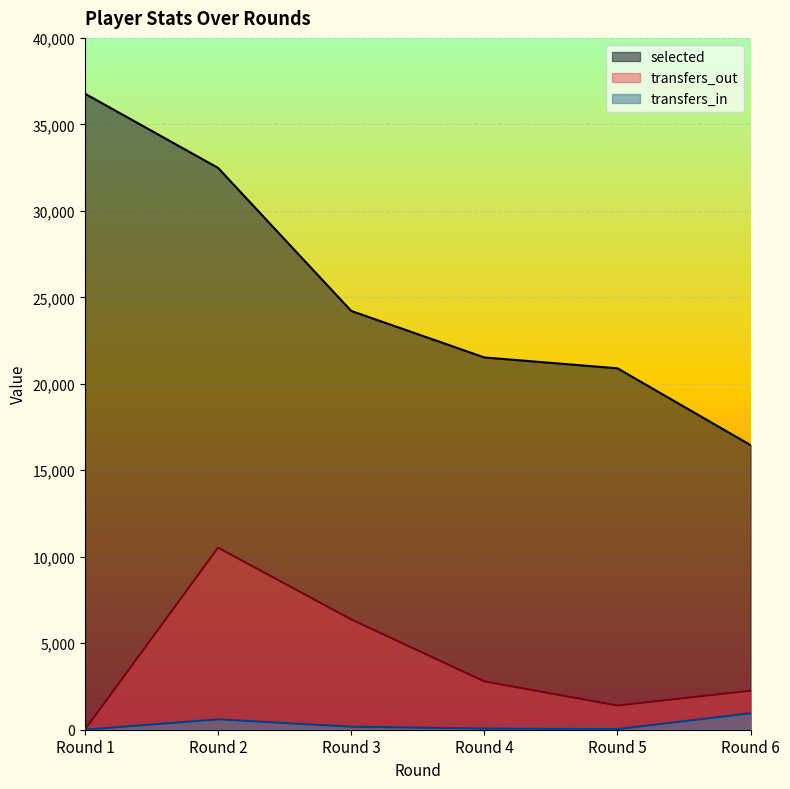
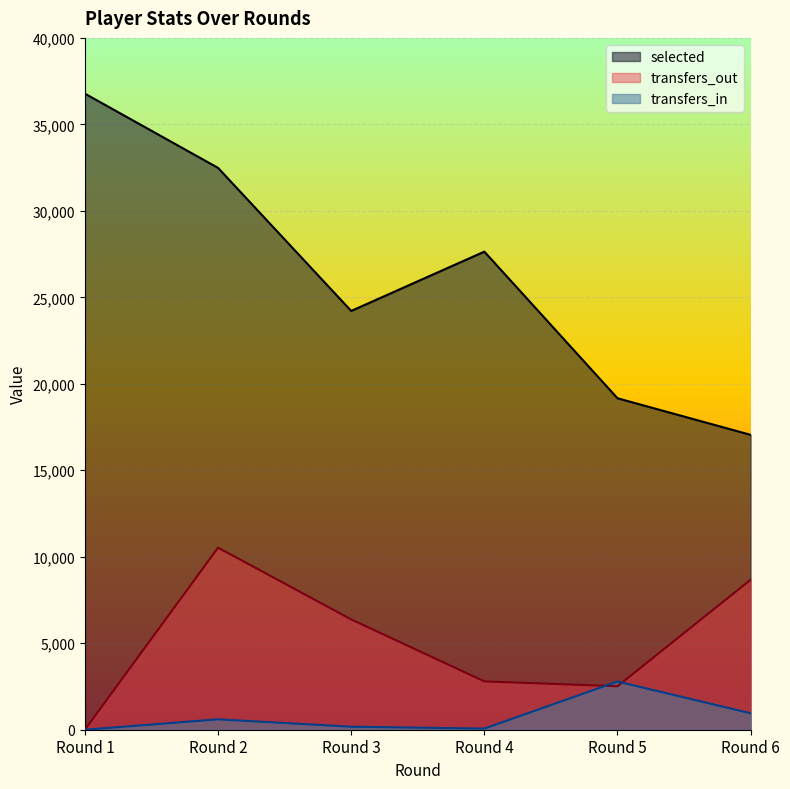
  {
    "selected": {
      "Round 1": "36,800",
      "Round 2": "32,500",
      "Round 3": "24,200",
-     "Round 4": "21,500",
-     "Round 5": "20,900",
-     "Round 6": "16,500"
+     "Round 4": "27,600",
+     "Round 5": "19,200",
+     "Round 6": "17,000"
    },
    "transfers_out": {
      "Round 2": "10,500",
      "Round 3": "6,400",
      "Round 4": "2,800",
-     "Round 5": "1,400",
-     "Round 6": "2,300"
+     "Round 5": "2,500",
+     "Round 6": "8,700"
    },
    "transfers_in": {
      "Round 2": "600",
      "Round 3": "200",
      "Round 4": "100",
-     "Round 5": "0",
+     "Round 5": "2,800",
      "Round 6": "1,000"
    }
  }
